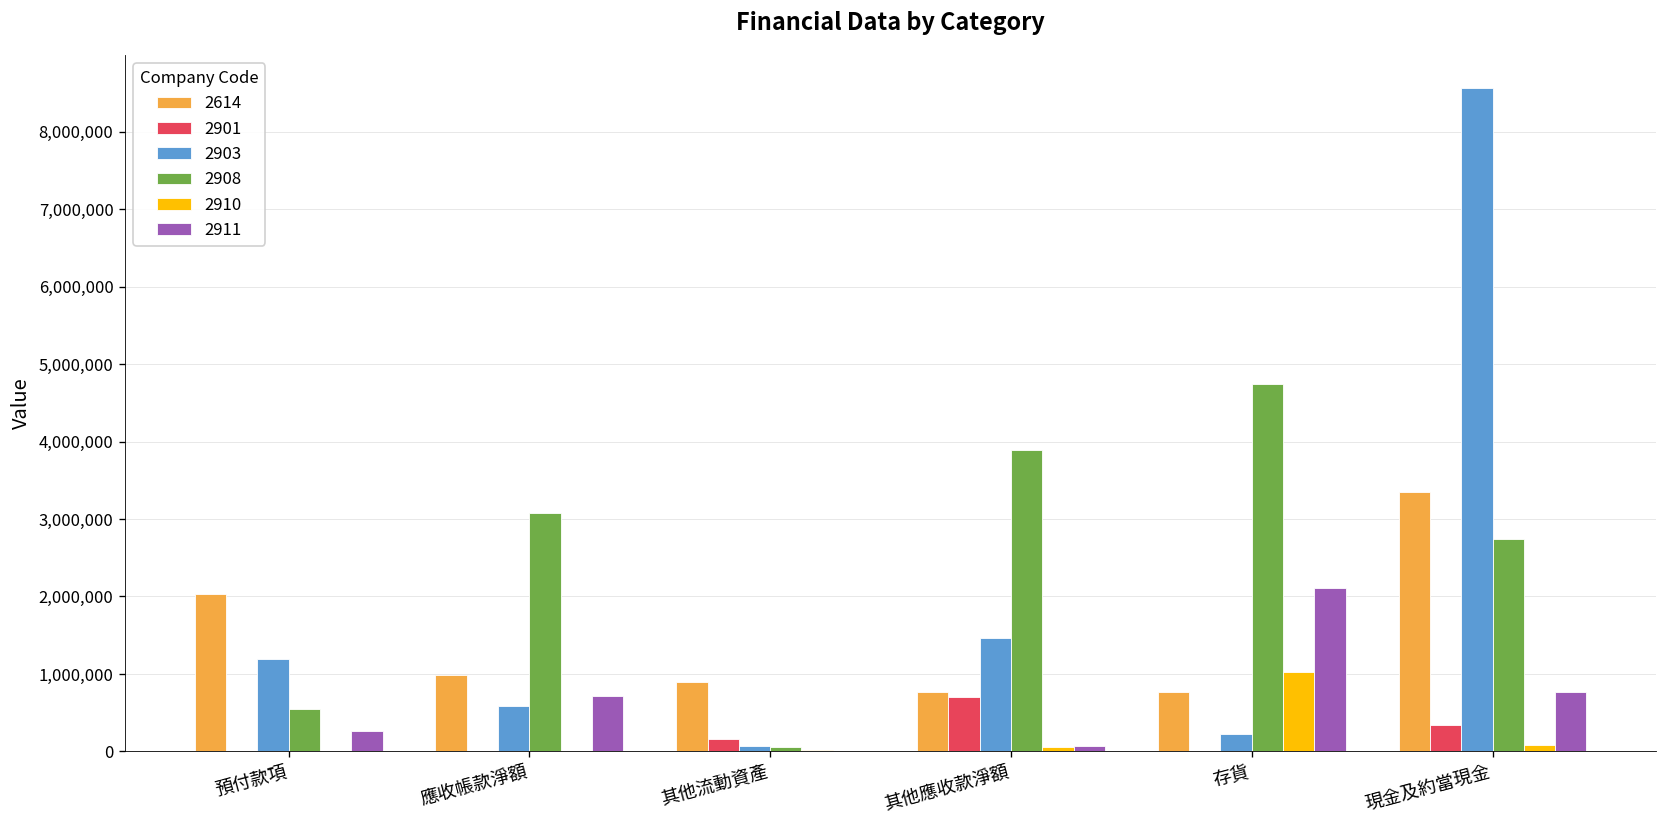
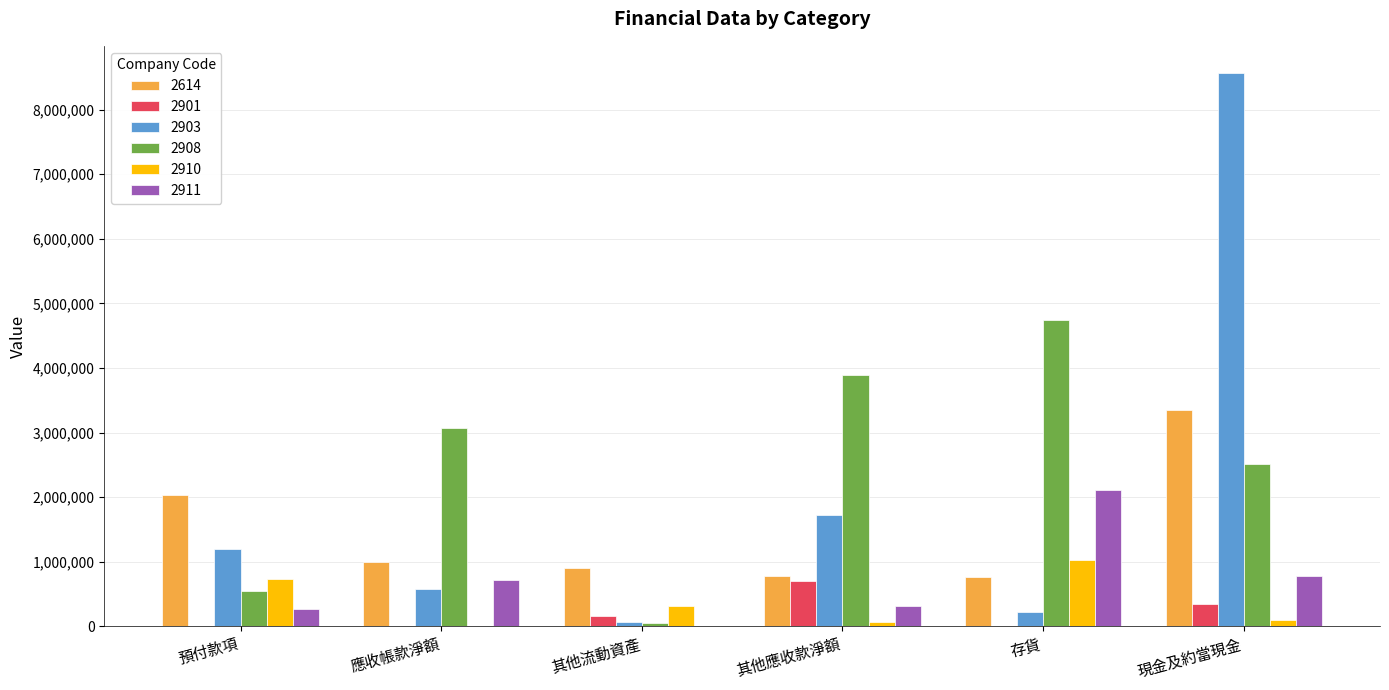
  {
    "2614": {
      "預付款項": "2,000,000",
      "應收帳款淨額": "1,000,000",
      "其他流動資產": "900,000",
      "其他應收款淨額": "800,000",
      "存貨": "800,000",
      "現金及約當現金": "3,400,000"
    },
    "2901": {
      "其他流動資產": "200,000",
      "其他應收款淨額": "700,000",
      "現金及約當現金": "300,000"
    },
    "2903": {
      "預付款項": "1,200,000",
      "應收帳款淨額": "600,000",
      "其他流動資產": "100,000",
-     "其他應收款淨額": "1,500,000",
+     "其他應收款淨額": "1,700,000",
      "存貨": "200,000",
      "現金及約當現金": "8,600,000"
    },
    "2908": {
      "預付款項": "500,000",
      "應收帳款淨額": "3,100,000",
      "其他流動資產": "100,000",
      "其他應收款淨額": "3,900,000",
      "存貨": "4,700,000",
-     "現金及約當現金": "2,700,000"
+     "現金及約當現金": "2,500,000"
    },
    "2910": {
-     "預付款項": "0",
-     "其他流動資產": "0",
+     "預付款項": "700,000",
+     "其他流動資產": "300,000",
      "其他應收款淨額": "100,000",
      "存貨": "1,000,000",
      "現金及約當現金": "100,000"
    },
    "2911": {
      "預付款項": "300,000",
      "應收帳款淨額": "700,000",
-     "其他應收款淨額": "100,000",
+     "其他應收款淨額": "300,000",
      "存貨": "2,100,000",
      "現金及約當現金": "800,000"
    }
  }
